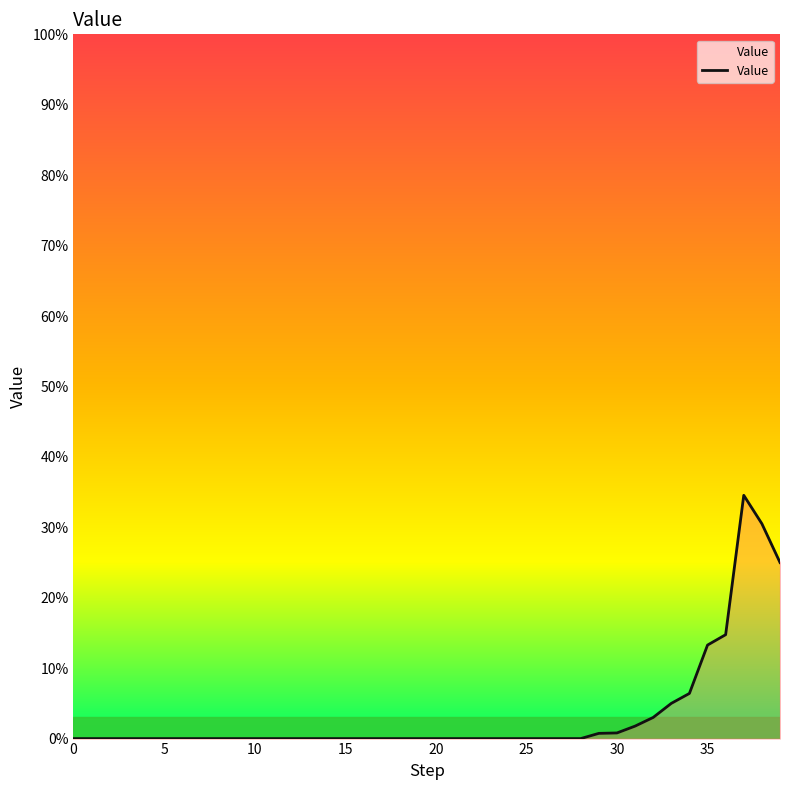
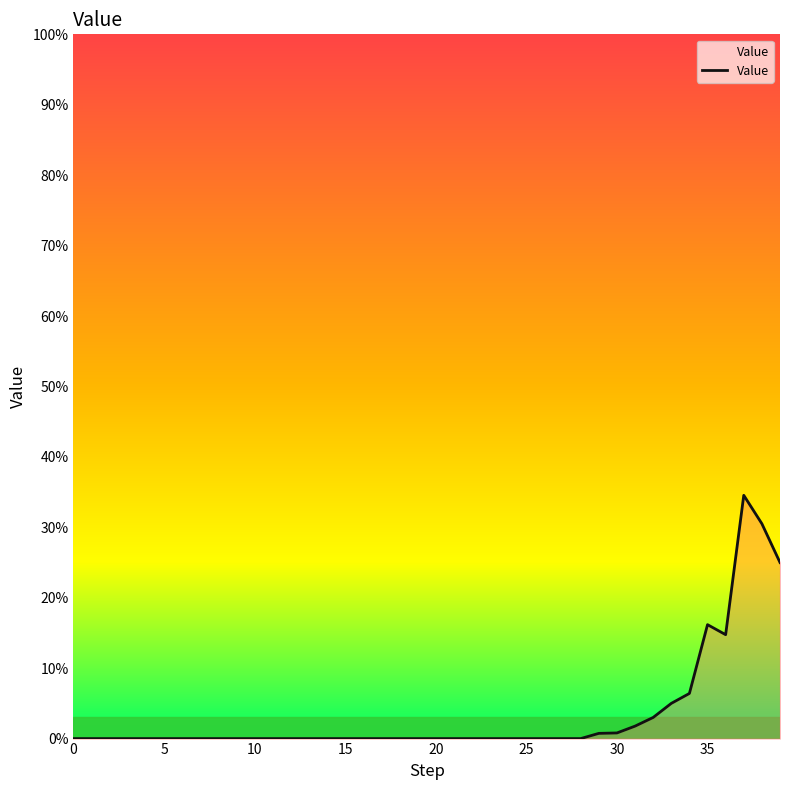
  {
-   "35": "13%"
+   "35": "16%"
  }
